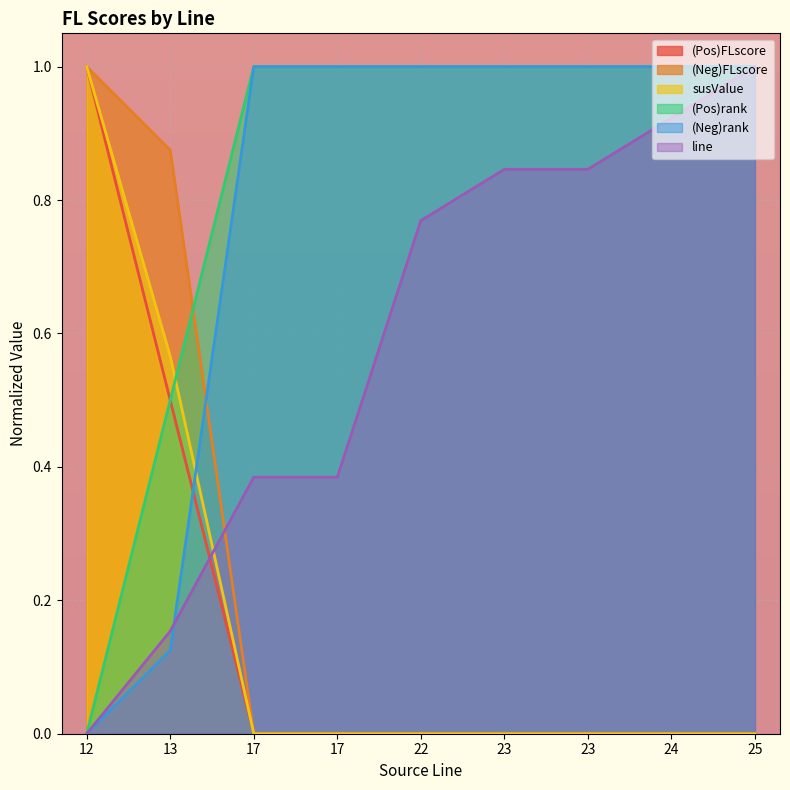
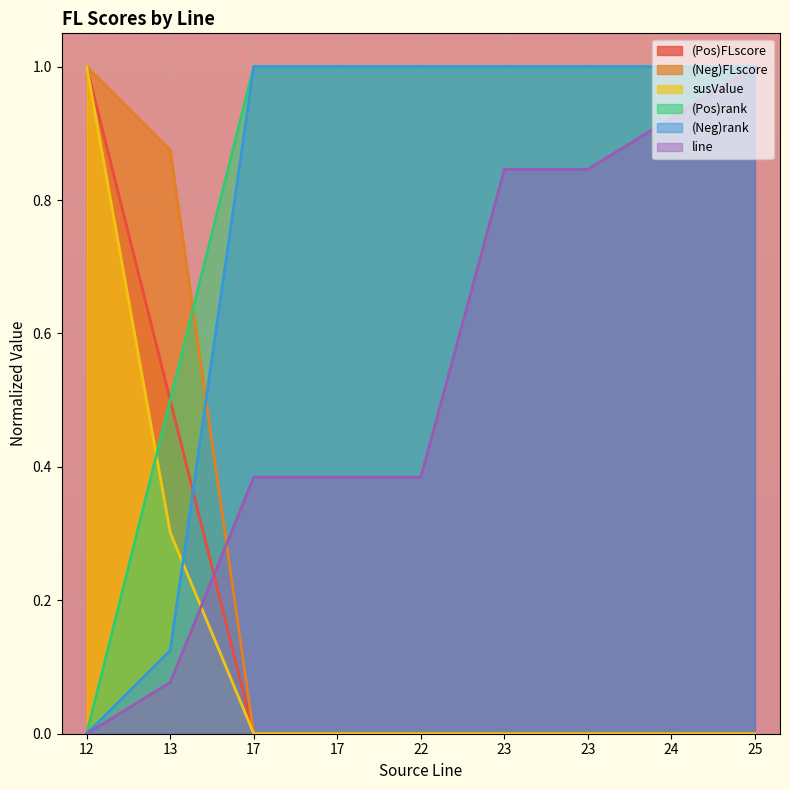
  {
    "susValue": {
-     "13": 0.57
+     "13": 0.30
    },
    "(Neg)rank": {
      "13": 0.13
    },
    "line": {
-     "13": 0.15,
-     "22": 0.77
+     "13": 0.08,
+     "22": 0.38
    }
  }
